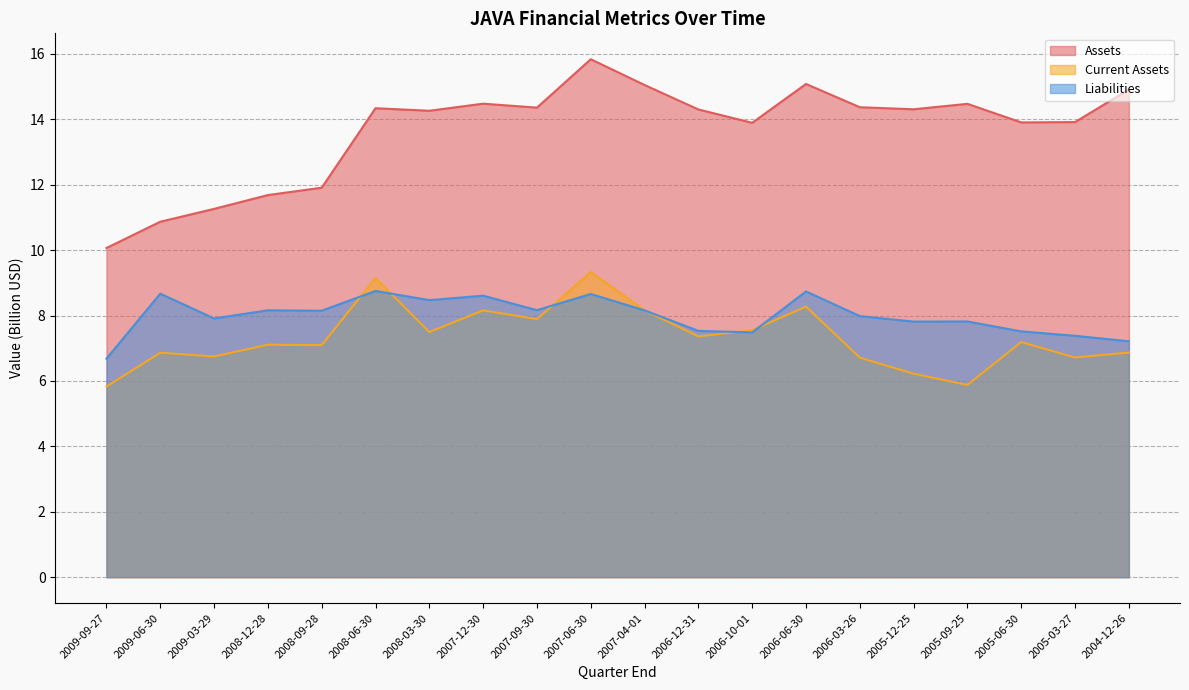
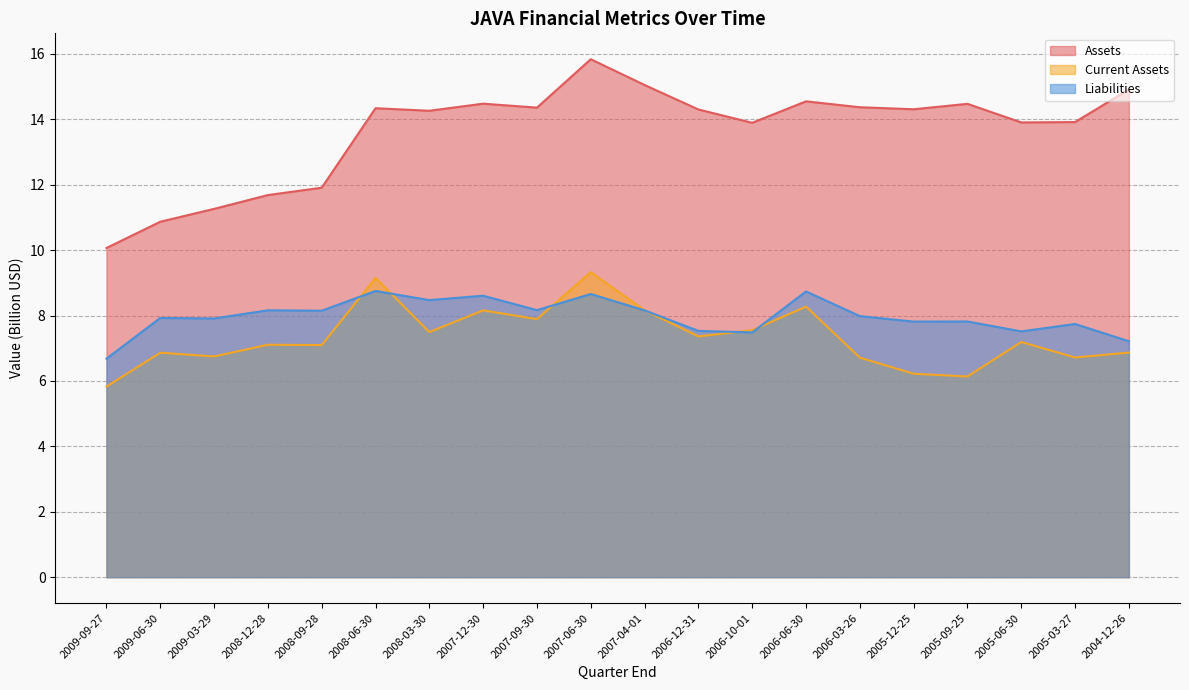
  {
    "Assets": {
      "2009-09-27": 10.1,
      "2009-06-30": 10.9,
      "2009-03-29": 11.3,
      "2008-12-28": 11.7,
      "2008-09-28": 11.9,
      "2008-06-30": 14.3,
      "2008-03-30": 14.3,
      "2007-12-30": 14.5,
      "2007-09-30": 14.4,
      "2007-06-30": 15.8,
      "2007-04-01": 15.1,
      "2006-12-31": 14.3,
      "2006-10-01": 13.9,
-     "2006-06-30": 15.1,
+     "2006-06-30": 14.6,
      "2006-03-26": 14.4,
      "2005-12-25": 14.3,
      "2005-09-25": 14.5,
      "2005-06-30": 13.9,
      "2005-03-27": 13.9
    },
    "Current Assets": {
      "2009-09-27": 5.8,
      "2009-06-30": 6.9,
      "2009-03-29": 6.8,
      "2008-12-28": 7.1,
      "2008-09-28": 7.1,
      "2008-06-30": 9.2,
      "2008-03-30": 7.5,
      "2007-12-30": 8.2,
      "2007-09-30": 7.9,
      "2007-06-30": 9.3,
      "2006-12-31": 7.4,
      "2006-06-30": 8.3,
      "2006-03-26": 6.7,
      "2005-12-25": 6.2,
-     "2005-09-25": 5.9,
+     "2005-09-25": 6.1,
      "2005-06-30": 7.2,
      "2005-03-27": 6.7,
      "2004-12-26": 6.9
    },
    "Liabilities": {
      "2009-09-27": 6.7,
-     "2009-06-30": 8.7,
+     "2009-06-30": 7.9,
      "2009-03-29": 7.9,
      "2008-12-28": 8.2,
      "2008-09-28": 8.1,
      "2008-06-30": 8.8,
      "2008-03-30": 8.5,
      "2007-12-30": 8.6,
      "2007-09-30": 8.2,
      "2007-06-30": 8.7,
      "2006-12-31": 7.5,
      "2006-06-30": 8.7,
      "2006-03-26": 8.0,
      "2005-12-25": 7.8,
      "2005-09-25": 7.8,
      "2005-06-30": 7.5,
-     "2005-03-27": 7.4,
+     "2005-03-27": 7.7,
      "2004-12-26": 7.2
    }
  }
